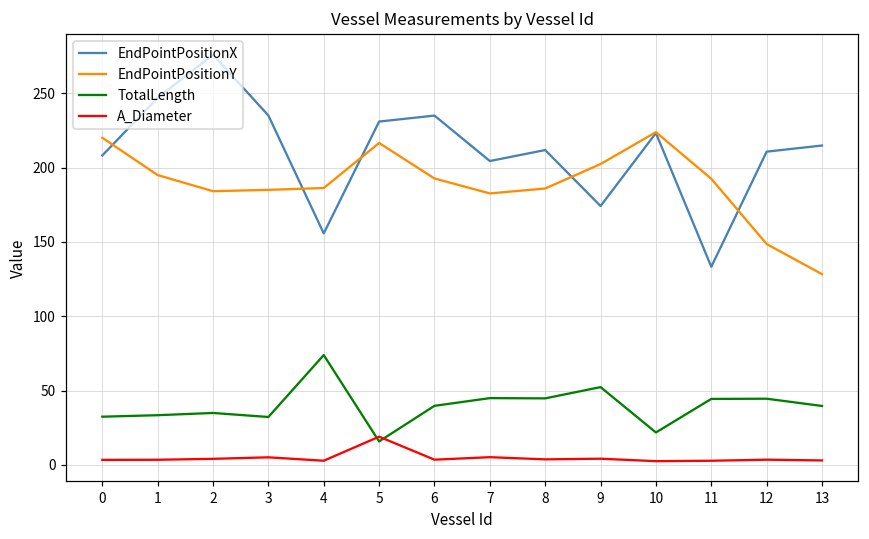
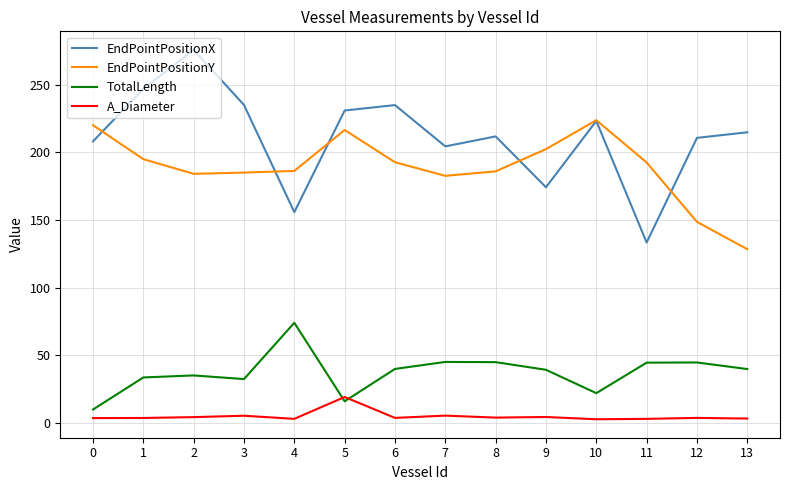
  {
    "EndPointPositionX": {
      "0": 208,
      "3": 235,
      "4": 156,
      "5": 231,
      "6": 235,
      "7": 204,
      "8": 212,
      "9": 174,
      "11": 133,
      "12": 211,
      "13": 215
    },
    "EndPointPositionY": {
      "0": 220,
      "1": 195,
      "2": 184,
      "3": 185,
      "4": 186,
      "5": 217,
      "6": 193,
      "7": 183,
      "8": 186,
      "9": 202,
      "11": 192,
      "12": 149,
      "13": 128
    },
    "TotalLength": {
-     "0": 32,
+     "0": 10,
      "1": 33,
      "2": 35,
      "3": 32,
      "4": 74,
      "5": 16,
      "6": 40,
      "7": 45,
      "8": 45,
-     "9": 52,
+     "9": 39,
      "10": 22,
      "11": 44,
      "12": 45,
      "13": 40
    },
    "A_Diameter": {
      "0": 3,
      "1": 3,
      "2": 4,
      "3": 5,
      "4": 3,
      "5": 19,
      "6": 4,
      "7": 5,
      "8": 4,
      "9": 4,
      "10": 3,
      "11": 3,
      "12": 4,
      "13": 3
    }
  }
